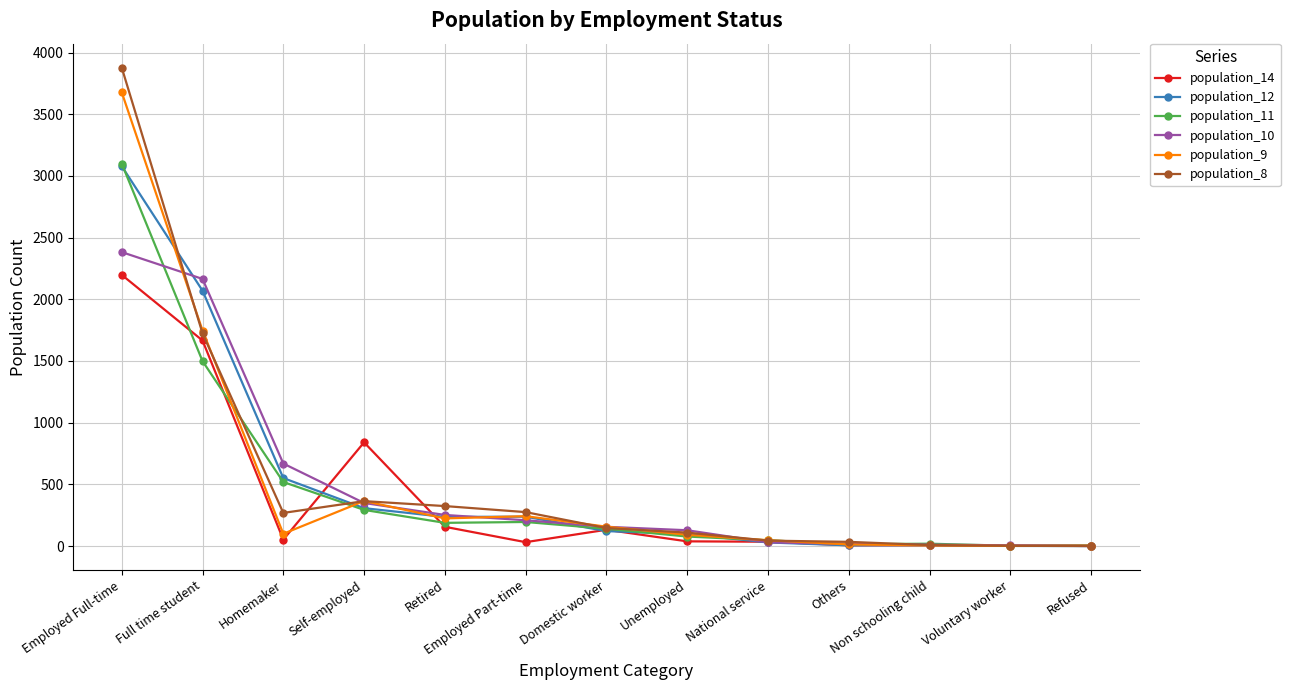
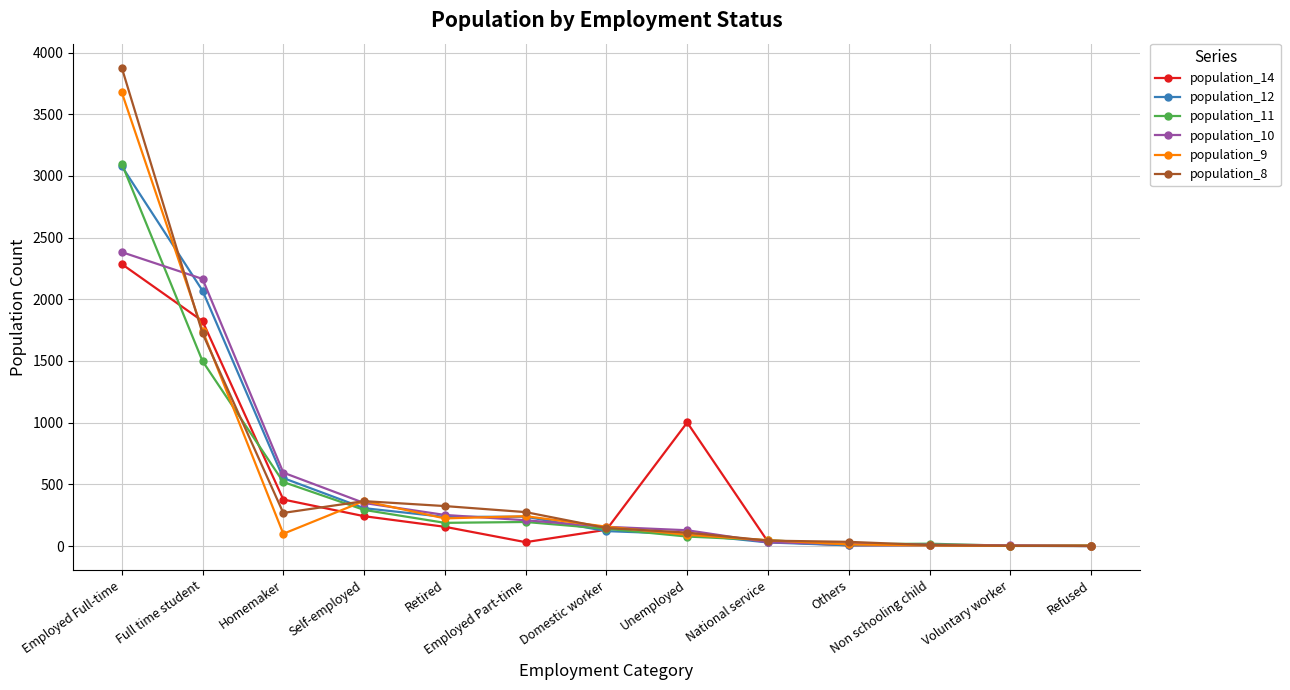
  {
    "population_14": {
-     "Employed Full-time": 2200,
-     "Full time student": 1670,
-     "Homemaker": 50,
-     "Self-employed": 840,
+     "Employed Full-time": 2290,
+     "Full time student": 1820,
+     "Homemaker": 380,
+     "Self-employed": 240,
      "Retired": 160,
      "Employed Part-time": 30,
-     "Unemployed": 40
+     "Unemployed": 1000
    },
    "population_12": {
      "Employed Full-time": 3080,
      "Full time student": 2070,
      "Homemaker": 550
    },
    "population_11": {
      "Employed Full-time": 3100,
      "Full time student": 1500,
      "Homemaker": 520,
      "Retired": 190
    },
    "population_10": {
      "Employed Full-time": 2380,
      "Full time student": 2170,
-     "Homemaker": 670
+     "Homemaker": 600
    },
    "population_9": {
      "Employed Full-time": 3680,
      "Full time student": 1750,
      "Homemaker": 100
    },
    "population_8": {
      "Employed Full-time": 3880,
      "Full time student": 1720,
      "Homemaker": 270,
      "Retired": 320,
      "Employed Part-time": 280
    }
  }
